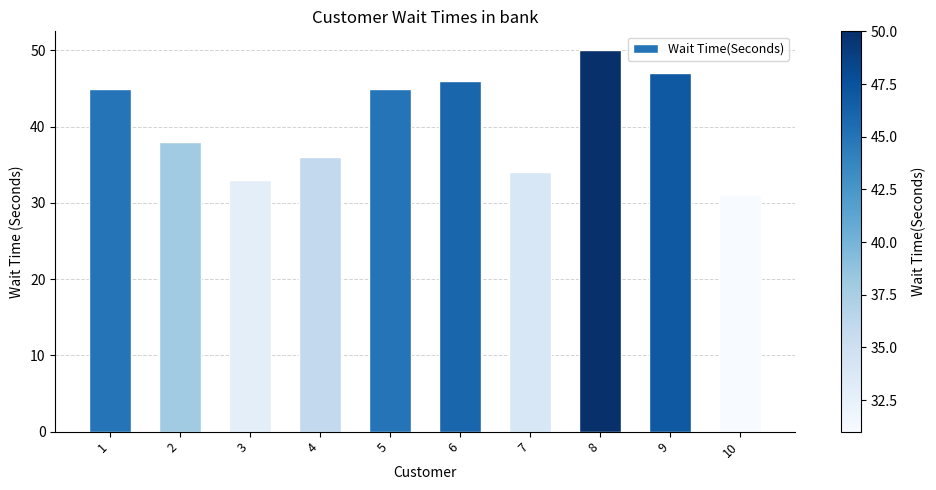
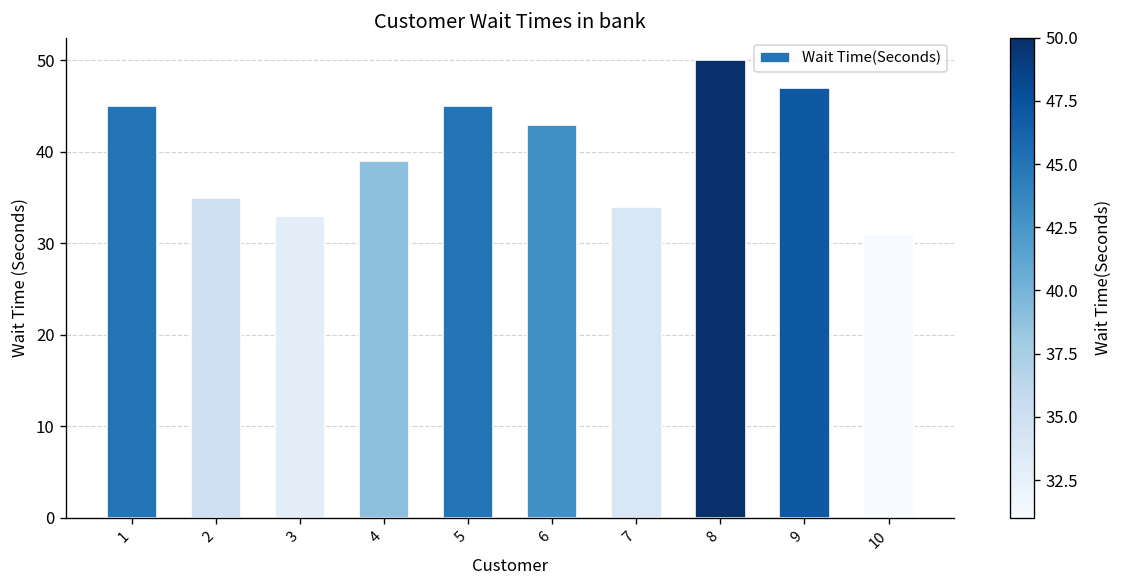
  {
    "1": 45,
-   "2": 38,
+   "2": 35,
    "3": 33,
-   "4": 36,
+   "4": 39,
    "5": 45,
-   "6": 46,
+   "6": 43,
    "7": 34,
    "8": 50,
    "9": 47,
    "10": 31
  }
